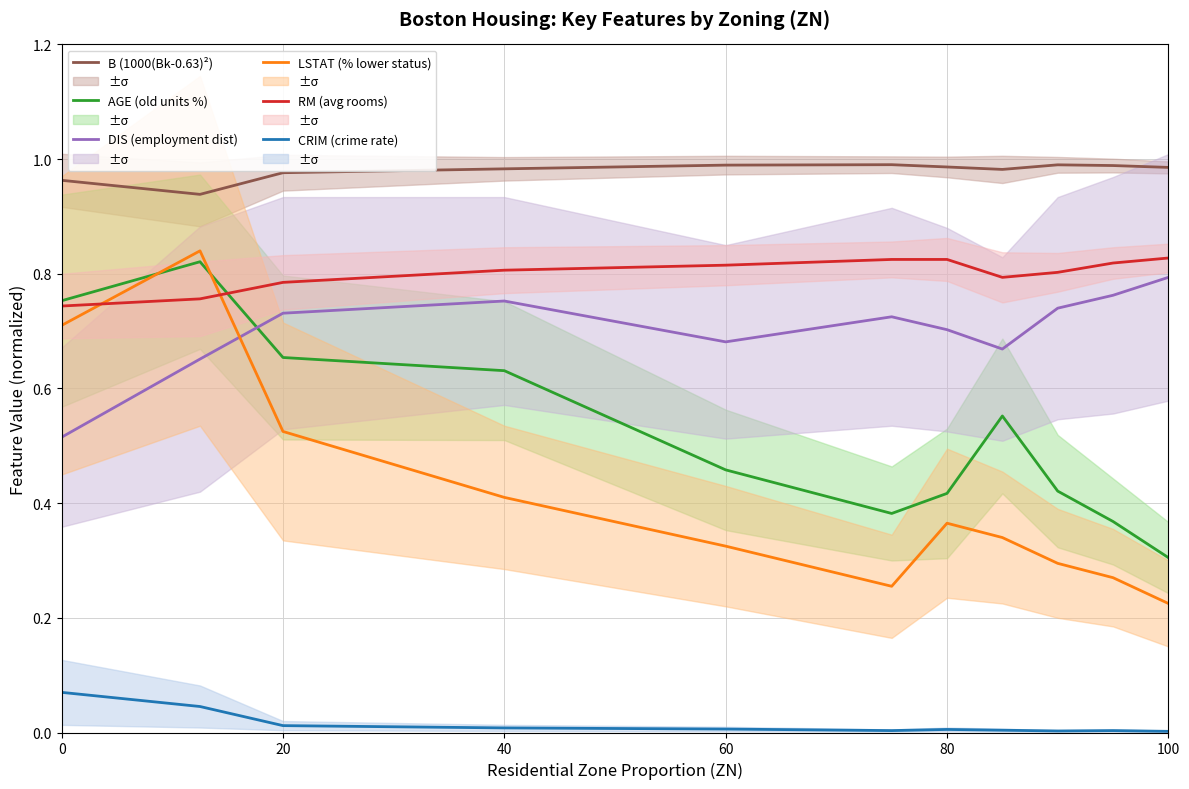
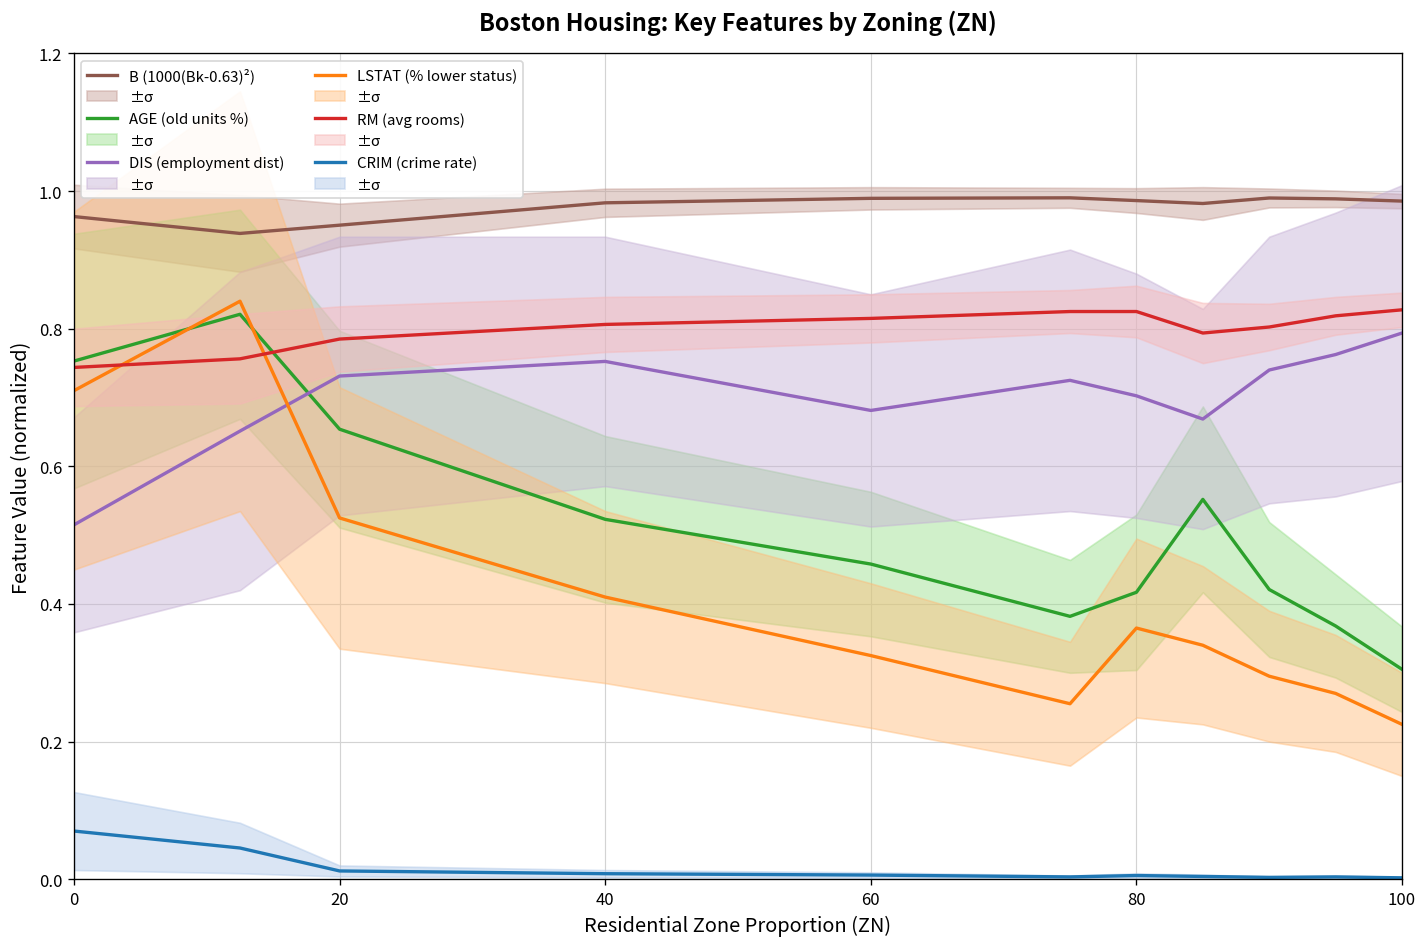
  {
    "B (1000(Bk-0.63)²)": {
      "0": 0.96,
-     "20": 0.98,
+     "20": 0.95,
      "40": 0.98,
      "60": 0.99,
      "80": 0.99,
      "100": 0.99
    },
    "AGE (old units %)": {
      "0": 0.75,
      "20": 0.65,
-     "40": 0.63,
+     "40": 0.52,
      "60": 0.46,
      "80": 0.42,
      "100": 0.31
    },
    "DIS (employment dist)": {
      "0": 0.52,
      "20": 0.73,
      "60": 0.68,
      "80": 0.70,
      "100": 0.79
    },
    "LSTAT (% lower status)": {
      "0": 0.71,
      "20": 0.53,
      "40": 0.41,
      "60": 0.33,
      "80": 0.37,
      "100": 0.23
    },
    "RM (avg rooms)": {
      "0": 0.74,
      "20": 0.79,
      "40": 0.81,
      "60": 0.82,
      "80": 0.83,
      "100": 0.83
    },
    "CRIM (crime rate)": {
      "0": 0.07,
      "20": 0.01,
      "40": 0.01
    }
  }
